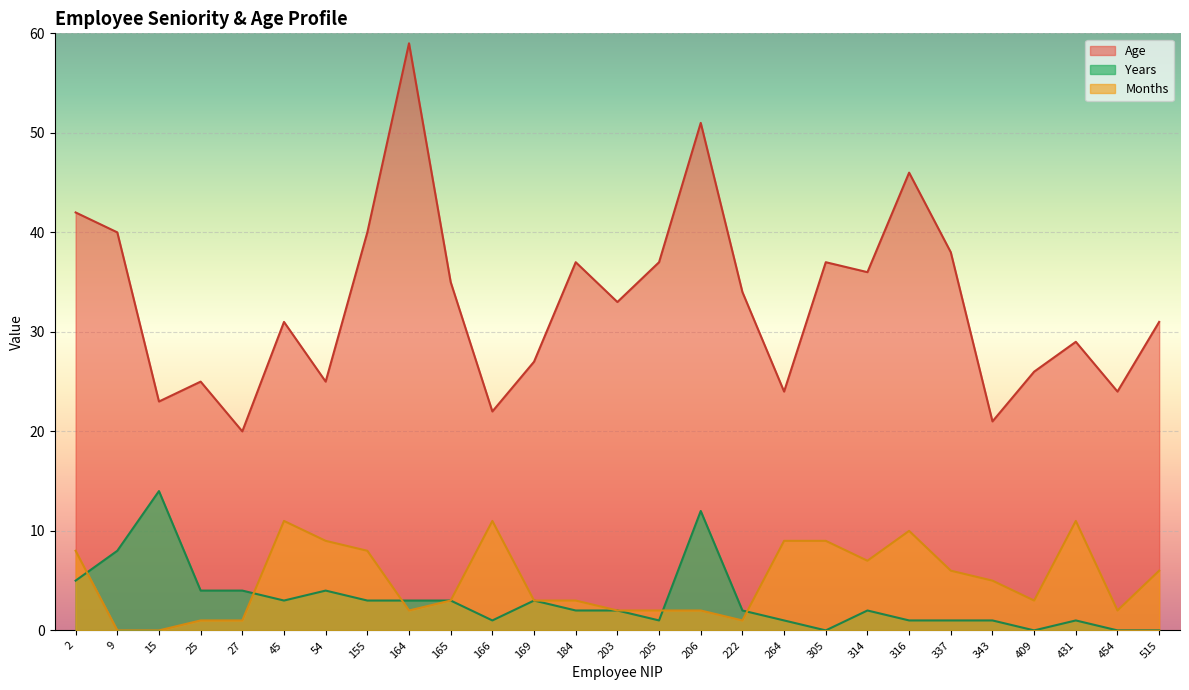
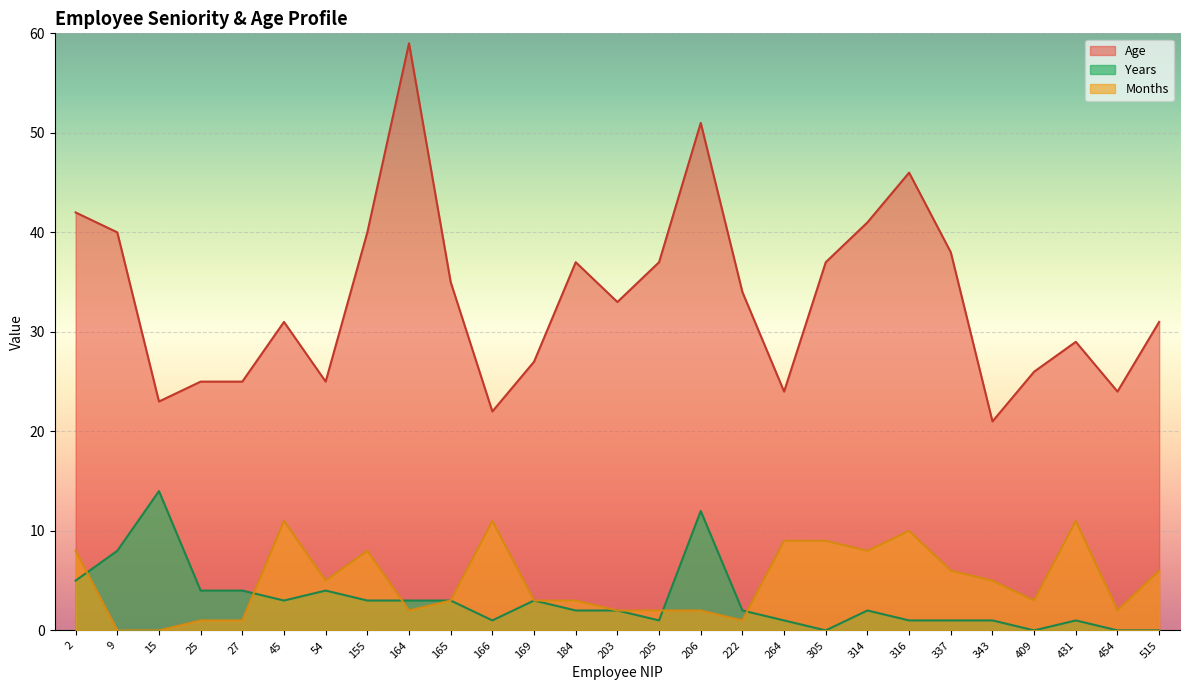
  {
    "Age": {
      "2": 42,
      "9": 40,
      "15": 23,
      "25": 25,
-     "27": 20,
+     "27": 25,
      "45": 31,
      "54": 25,
      "155": 40,
      "164": 59,
      "165": 35,
      "166": 22,
      "169": 27,
      "184": 37,
      "203": 33,
      "205": 37,
      "206": 51,
      "222": 34,
      "264": 24,
      "305": 37,
-     "314": 36,
+     "314": 41,
      "316": 46,
      "337": 38,
      "343": 21,
      "409": 26,
      "431": 29,
      "454": 24,
      "515": 31
    },
    "Years": {
      "2": 5,
      "9": 8,
      "15": 14,
      "25": 4,
      "27": 4,
      "45": 3,
      "54": 4,
      "155": 3,
      "164": 3,
      "166": 1,
      "184": 2,
      "205": 1,
      "206": 12,
      "222": 2,
      "264": 1,
      "305": 0,
      "314": 2,
      "316": 1,
      "337": 1,
      "343": 1,
      "409": 0,
      "431": 1,
      "454": 0,
      "515": 0
    },
    "Months": {
      "2": 8,
      "9": 0,
      "15": 0,
      "25": 1,
      "27": 1,
      "45": 11,
-     "54": 9,
+     "54": 5,
      "155": 8,
      "164": 2,
      "166": 11,
      "184": 3,
      "205": 2,
      "206": 2,
      "222": 1,
      "264": 9,
      "305": 9,
-     "314": 7,
+     "314": 8,
      "316": 10,
      "337": 6,
      "343": 5,
      "409": 3,
      "431": 11,
      "454": 2,
      "515": 6
    }
  }
